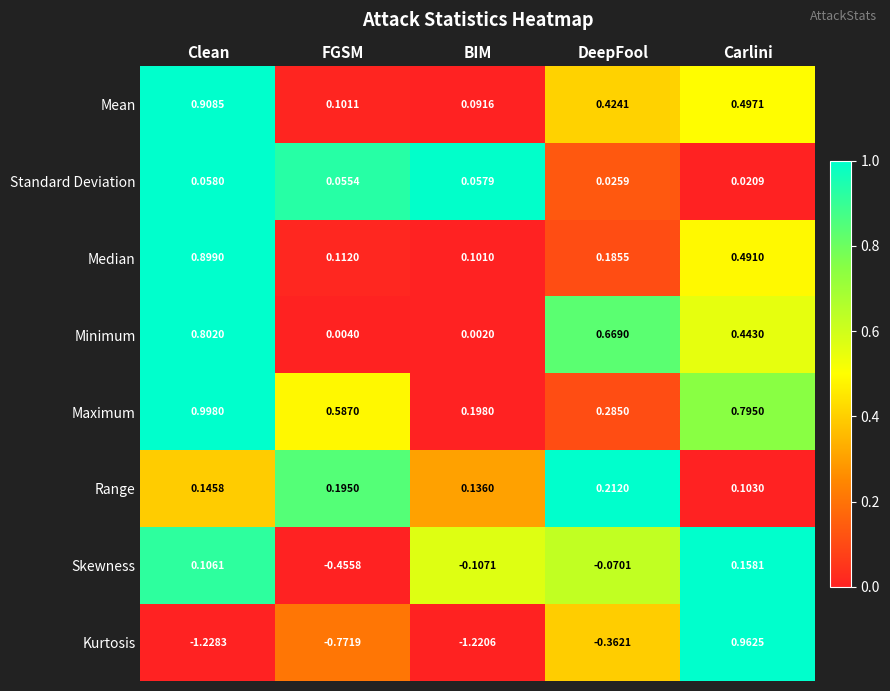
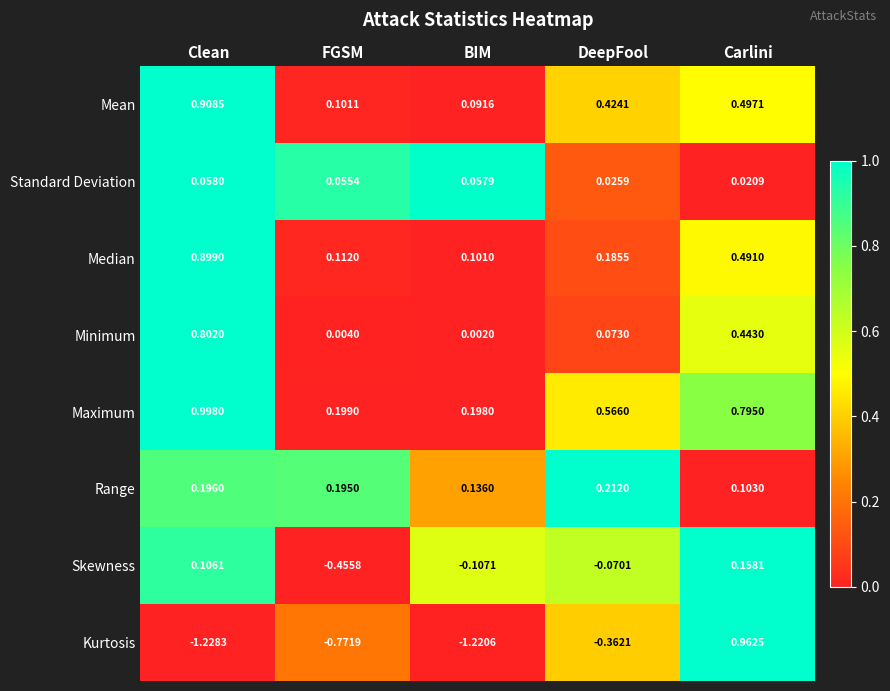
  {
    "Mean": {
      "Clean": 0.9085,
      "FGSM": 0.1011,
      "BIM": 0.0916,
      "DeepFool": 0.4241,
      "Carlini": 0.4971
    },
    "Standard Deviation": {
      "Clean": 0.0580,
      "FGSM": 0.0554,
      "BIM": 0.0579,
      "DeepFool": 0.0259,
      "Carlini": 0.0209
    },
    "Median": {
      "Clean": 0.8990,
      "FGSM": 0.1120,
      "BIM": 0.1010,
      "DeepFool": 0.1855,
      "Carlini": 0.4910
    },
    "Minimum": {
      "Clean": 0.8020,
      "FGSM": 0.0040,
      "BIM": 0.0020,
-     "DeepFool": 0.6690,
+     "DeepFool": 0.0730,
      "Carlini": 0.4430
    },
    "Maximum": {
      "Clean": 0.9980,
-     "FGSM": 0.5870,
+     "FGSM": 0.1990,
      "BIM": 0.1980,
-     "DeepFool": 0.2850,
+     "DeepFool": 0.5660,
      "Carlini": 0.7950
    },
    "Range": {
-     "Clean": 0.1458,
+     "Clean": 0.1960,
      "FGSM": 0.1950,
      "BIM": 0.1360,
      "DeepFool": 0.2120,
      "Carlini": 0.1030
    },
    "Skewness": {
      "Clean": 0.1061,
      "FGSM": -0.4558,
      "BIM": -0.1071,
      "DeepFool": -0.0701,
      "Carlini": 0.1581
    },
    "Kurtosis": {
      "Clean": -1.2283,
      "FGSM": -0.7719,
      "BIM": -1.2206,
      "DeepFool": -0.3621,
      "Carlini": 0.9625
    }
  }
